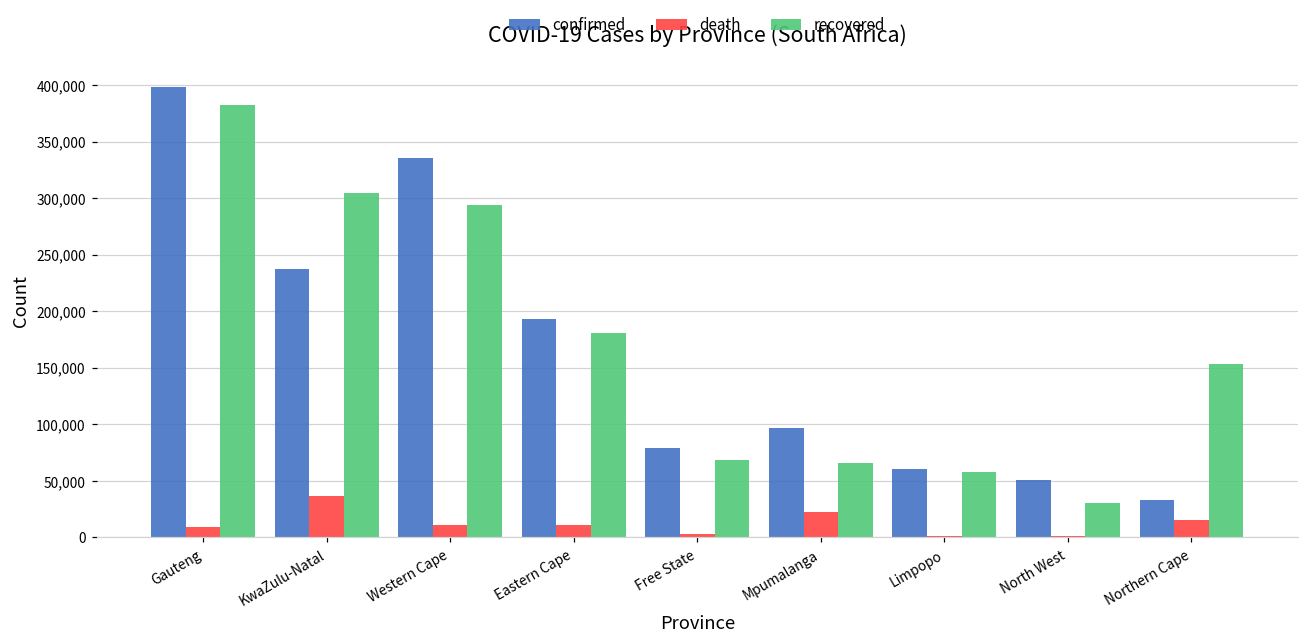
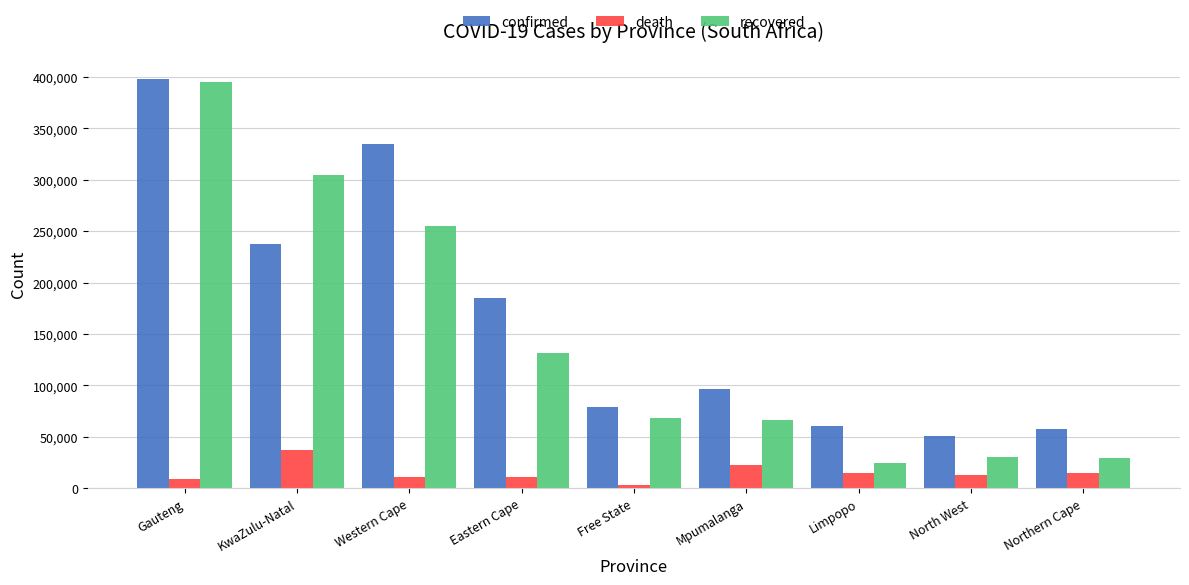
  {
    "confirmed": {
      "Gauteng": "399,000",
      "KwaZulu-Natal": "237,000",
      "Western Cape": "335,000",
-     "Eastern Cape": "193,000",
+     "Eastern Cape": "185,000",
      "Free State": "79,000",
      "Mpumalanga": "97,000",
      "Limpopo": "61,000",
      "North West": "50,000",
-     "Northern Cape": "33,000"
+     "Northern Cape": "57,000"
    },
    "death": {
      "Gauteng": "9,000",
      "KwaZulu-Natal": "37,000",
      "Western Cape": "11,000",
      "Eastern Cape": "11,000",
      "Free State": "3,000",
      "Mpumalanga": "23,000",
-     "Limpopo": "2,000",
-     "North West": "1,000",
+     "Limpopo": "15,000",
+     "North West": "13,000",
      "Northern Cape": "15,000"
    },
    "recovered": {
-     "Gauteng": "383,000",
+     "Gauteng": "395,000",
      "KwaZulu-Natal": "305,000",
-     "Western Cape": "294,000",
-     "Eastern Cape": "181,000",
+     "Western Cape": "255,000",
+     "Eastern Cape": "132,000",
      "Free State": "68,000",
      "Mpumalanga": "66,000",
-     "Limpopo": "57,000",
+     "Limpopo": "24,000",
      "North West": "30,000",
-     "Northern Cape": "154,000"
+     "Northern Cape": "29,000"
    }
  }
